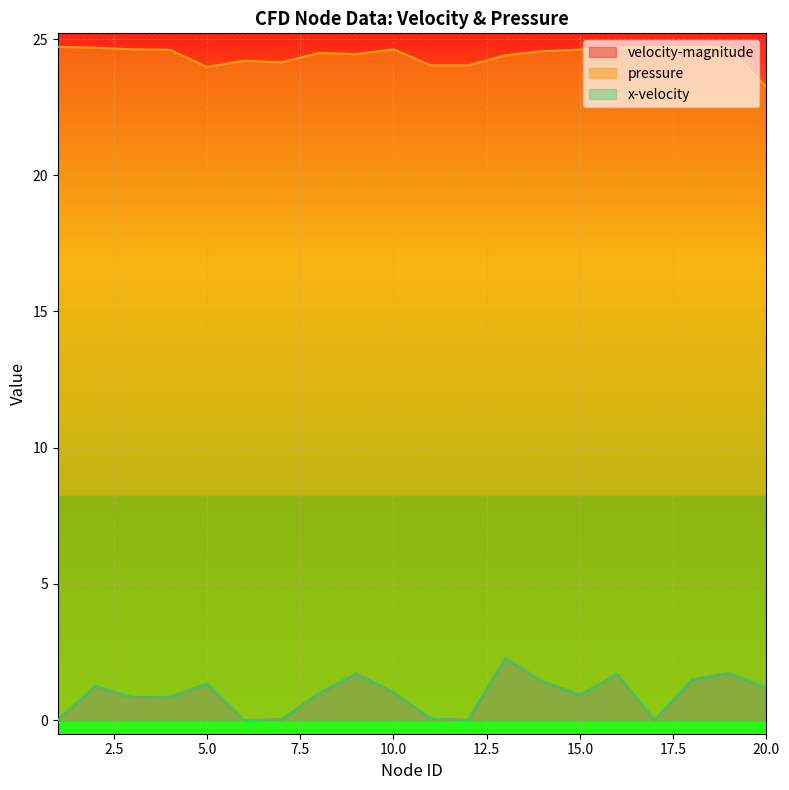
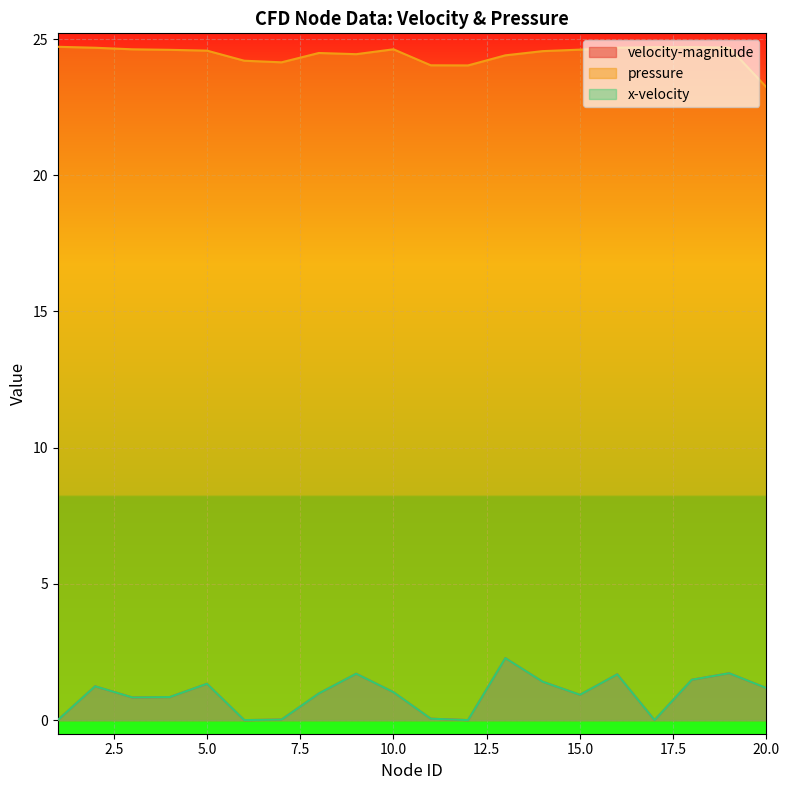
  {
    "x-velocity": {
      "5.0": 1.3,
      "10.0": 1.0,
      "15.0": 0.9,
      "20.0": 1.2
    },
    "pressure": {
-     "5.0": 24.0,
+     "5.0": 24.6,
      "10.0": 24.6,
      "15.0": 24.6,
      "20.0": 23.2
    }
  }
